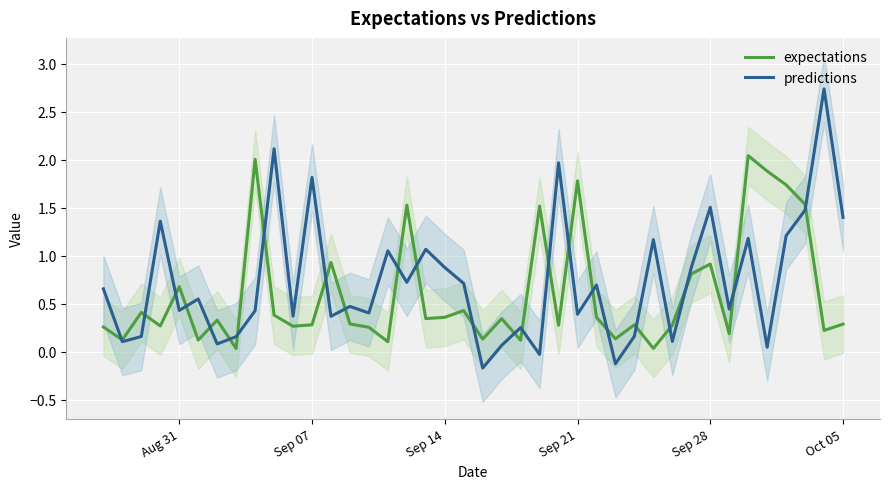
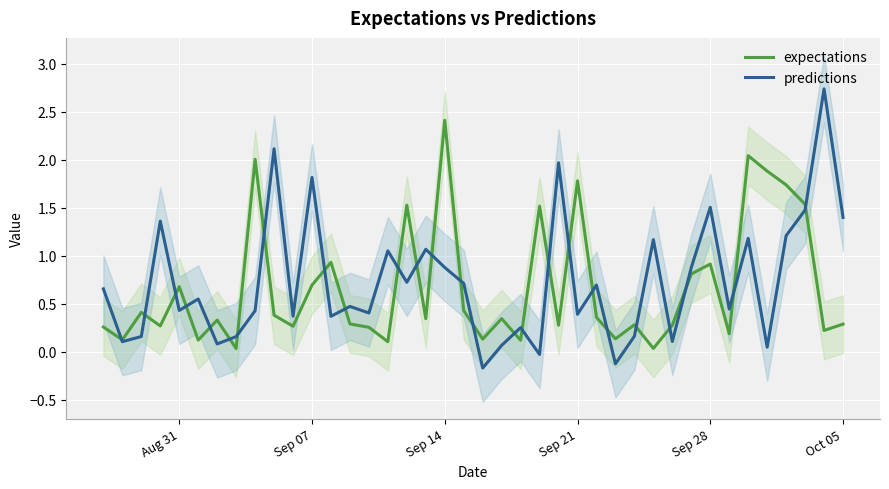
  {
    "expectations": {
      "Aug 31": 0.7,
-     "Sep 07": 0.3,
-     "Sep 14": 0.4,
+     "Sep 07": 0.7,
+     "Sep 14": 2.4,
      "Sep 21": 1.8,
      "Sep 28": 0.9,
      "Oct 05": 0.3
    },
    "predictions": {
      "Aug 31": 0.4,
      "Sep 07": 1.8,
      "Sep 14": 0.9,
      "Sep 21": 0.4,
      "Sep 28": 1.5,
      "Oct 05": 1.4
    }
  }
